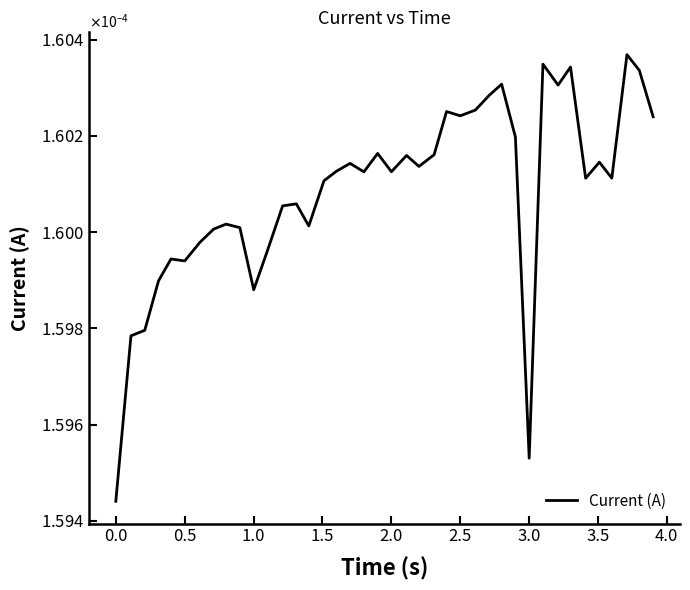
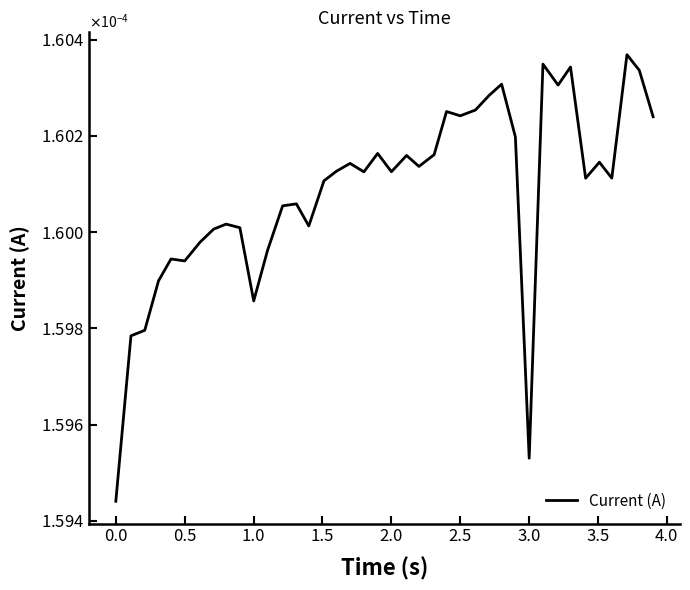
  {
    "0.0": 0.00015944,
    "0.5": 0.00015994,
-   "1.0": 0.00015988,
+   "1.0": 0.00015986,
    "2.0": 0.00016013,
    "2.5": 0.00016024,
    "3.0": 0.00015953
  }
